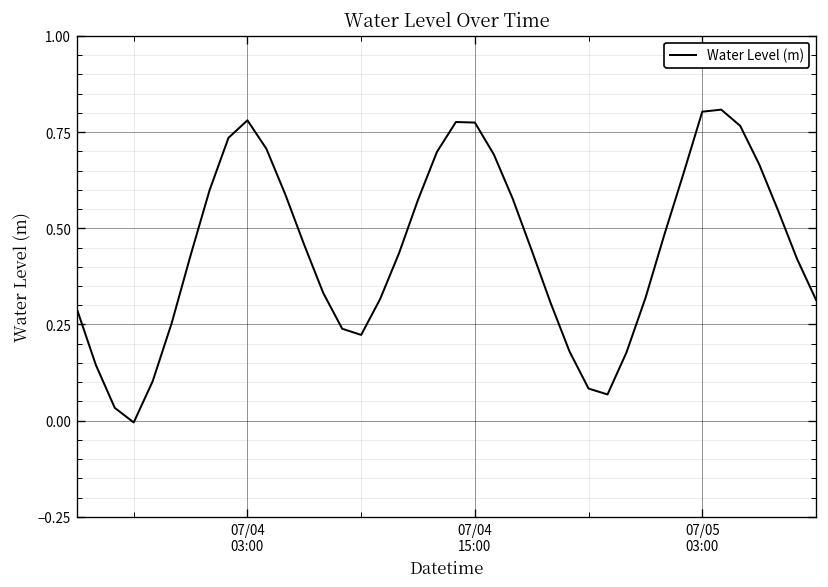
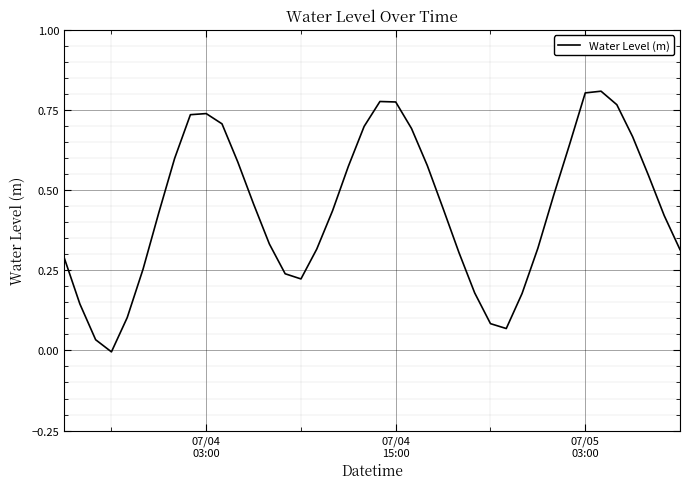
  {
-   "07/04 03:00": 0.78,
+   "07/04 03:00": 0.74,
    "07/04 15:00": 0.77,
    "07/05 03:00": 0.80
  }
